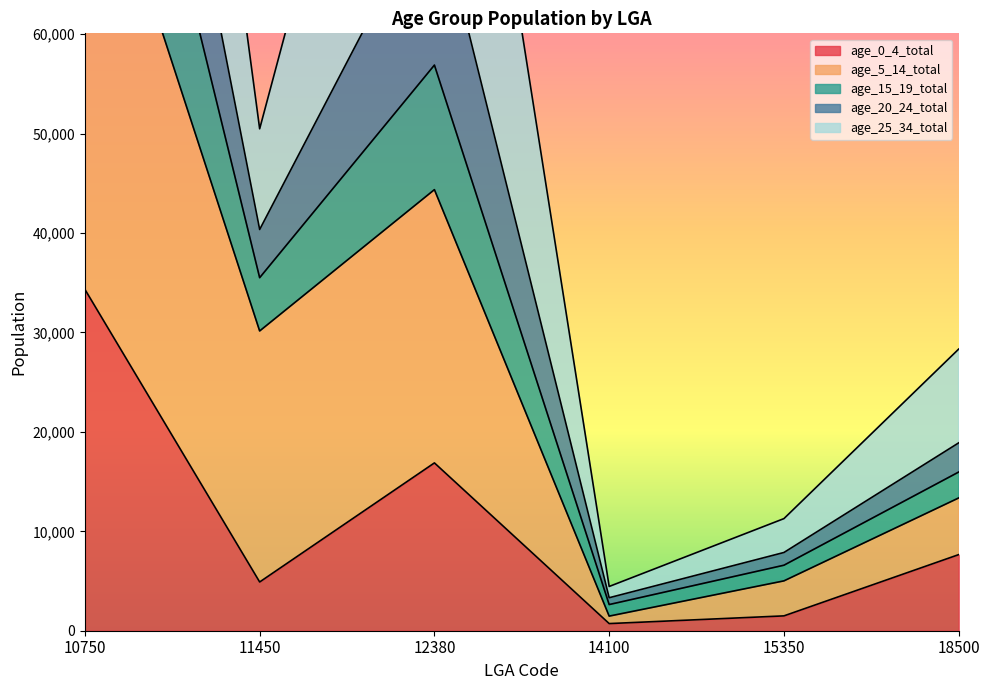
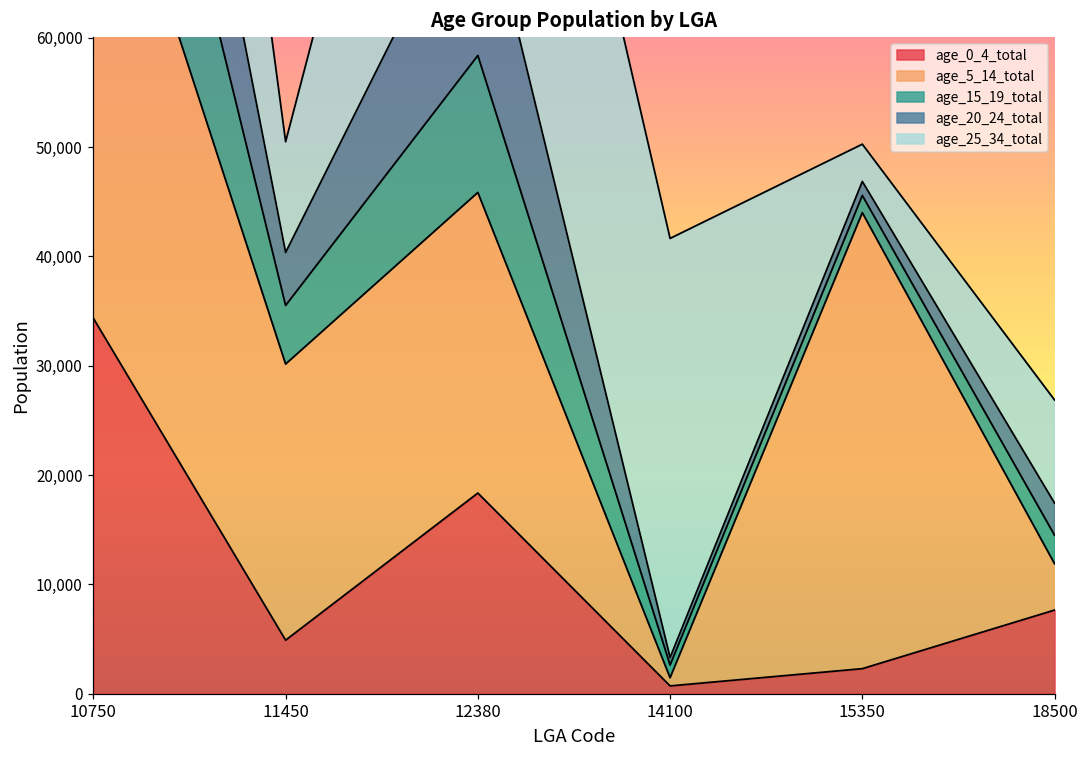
  {
    "age_0_4_total": {
      "10750": "34,000",
      "11450": "5,000",
-     "12380": "17,000",
+     "12380": "18,000",
      "14100": "1,000",
-     "15350": "1,000",
+     "15350": "2,000",
      "18500": "8,000"
    },
    "age_5_14_total": {
      "11450": "25,000",
      "12380": "27,000",
      "14100": "1,000",
-     "15350": "4,000",
-     "18500": "6,000"
+     "15350": "42,000",
+     "18500": "4,000"
    },
    "age_25_34_total": {
      "11450": "10,000",
-     "14100": "1,000",
+     "14100": "38,000",
      "15350": "3,000",
      "18500": "9,000"
    }
  }
